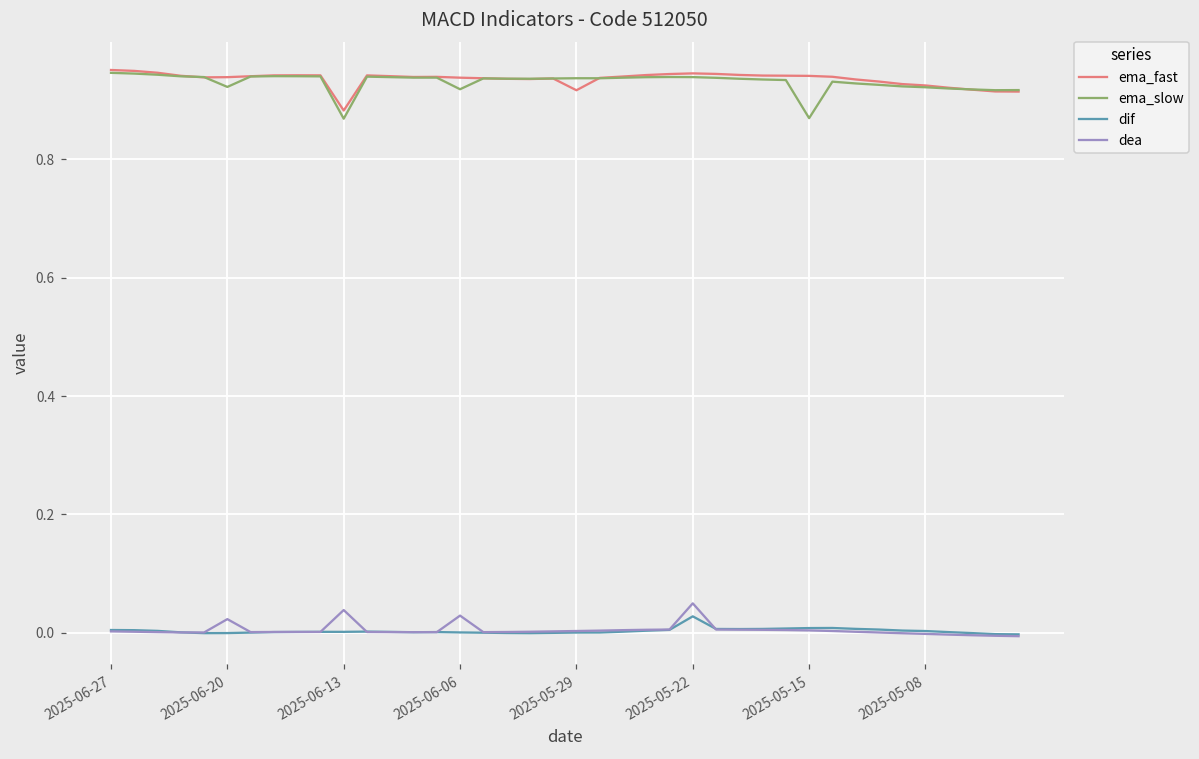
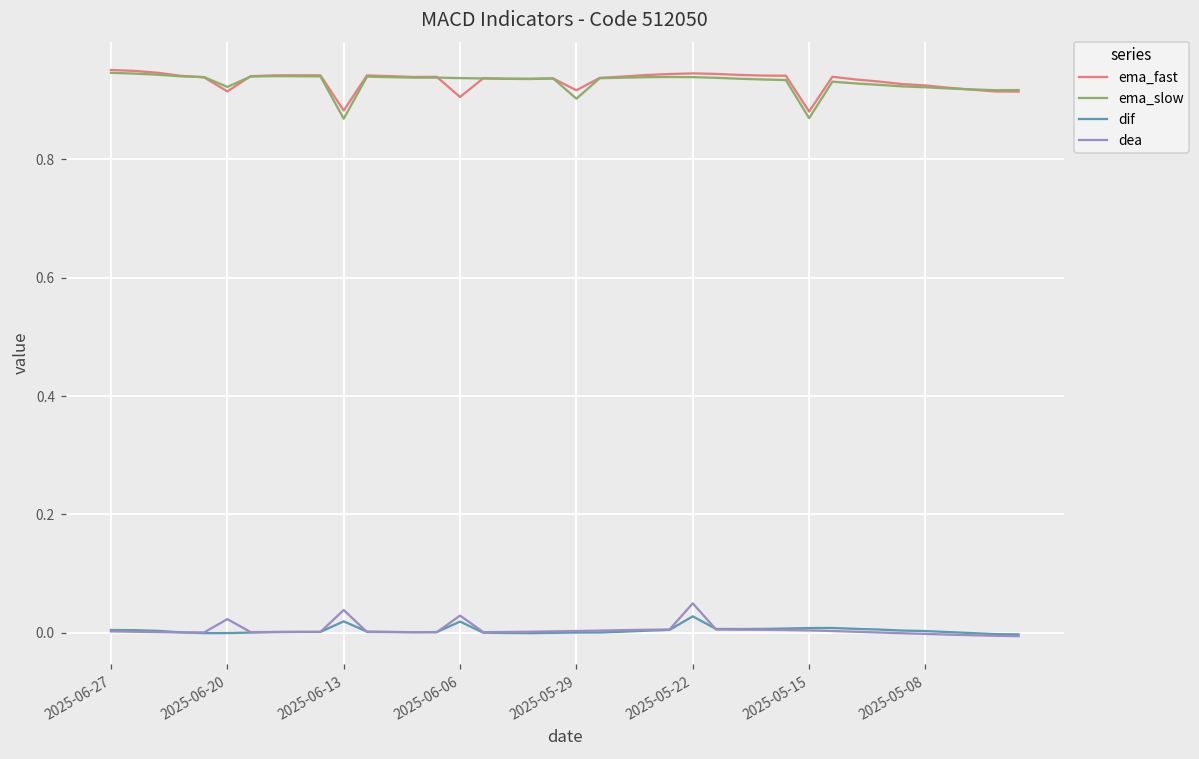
  {
    "ema_fast": {
      "2025-06-27": 0.95,
-     "2025-06-20": 0.94,
+     "2025-06-20": 0.91,
      "2025-06-13": 0.88,
-     "2025-06-06": 0.94,
+     "2025-06-06": 0.91,
      "2025-05-29": 0.92,
      "2025-05-22": 0.94,
-     "2025-05-15": 0.94
+     "2025-05-15": 0.88
    },
    "ema_slow": {
      "2025-06-27": 0.95,
      "2025-06-20": 0.92,
      "2025-06-13": 0.87,
-     "2025-06-06": 0.92,
-     "2025-05-29": 0.94,
+     "2025-06-06": 0.94,
+     "2025-05-29": 0.90,
      "2025-05-22": 0.94,
      "2025-05-15": 0.87
    },
    "dif": {
      "2025-06-20": 0.00,
-     "2025-06-13": 0.00,
-     "2025-06-06": 0.00,
+     "2025-06-13": 0.02,
+     "2025-06-06": 0.02,
      "2025-05-22": 0.03,
      "2025-05-08": 0.00
    },
    "dea": {
      "2025-06-20": 0.02,
      "2025-06-13": 0.04,
      "2025-06-06": 0.03,
      "2025-05-22": 0.05,
      "2025-05-08": 0.00
    }
  }
